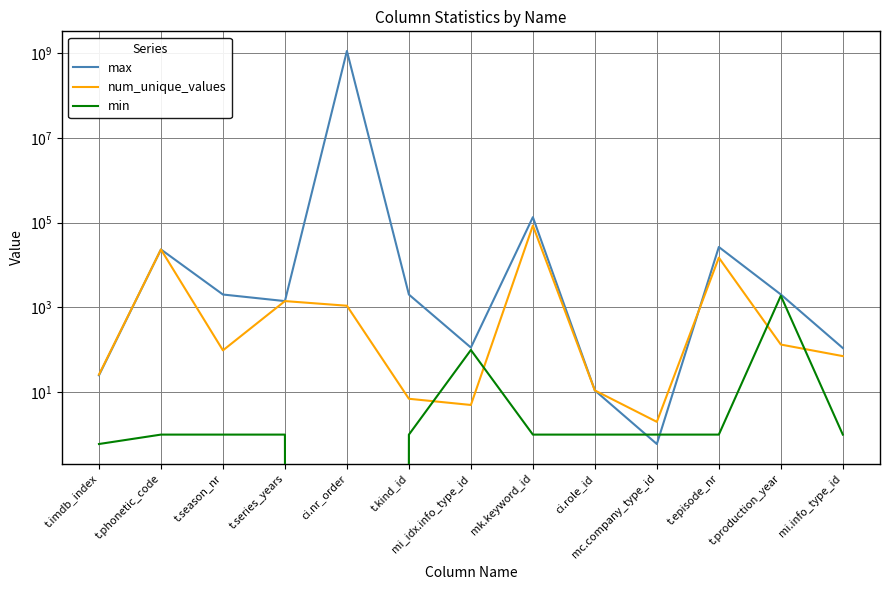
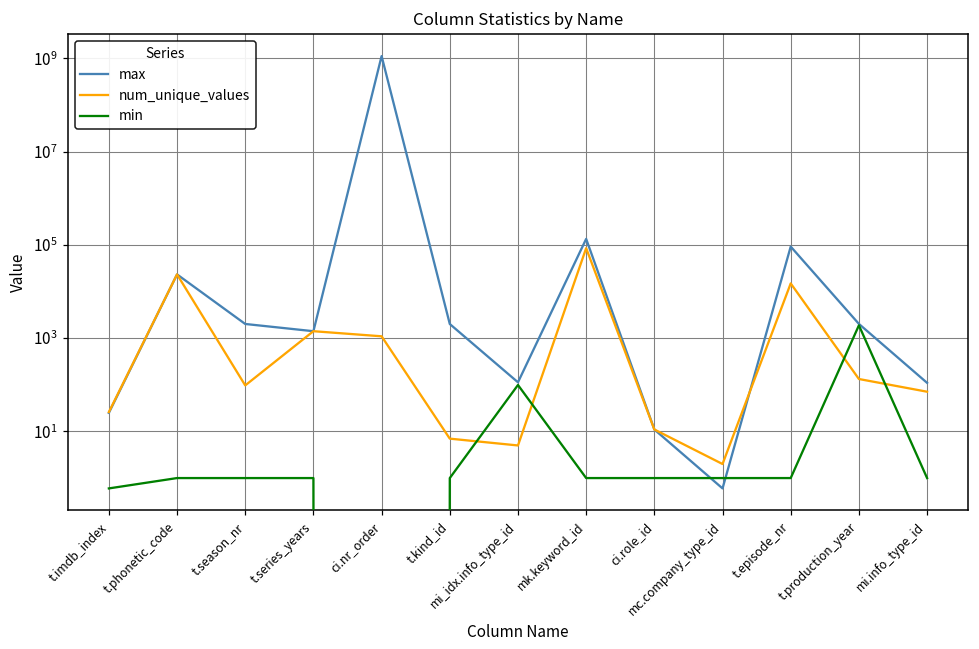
  {
    "max": {
      "t.season_nr": 2000,
      "ci.nr_order": 1100000000,
      "t.kind_id": 2000,
      "mk.keyword_id": 130000,
      "mc.company_type_id": 0.6,
-     "t.episode_nr": 30000,
+     "t.episode_nr": 90000,
      "mi.info_type_id": 110
    },
    "num_unique_values": {
      "t.season_nr": 100,
      "ci.nr_order": 1100,
      "t.kind_id": 7,
      "mi_idx.info_type_id": 5,
      "mk.keyword_id": 80000,
      "mc.company_type_id": 2,
      "t.episode_nr": 15000,
      "t.production_year": 130,
      "mi.info_type_id": 70
    },
    "min": {
      "t.imdb_index": 0.6,
      "t.phonetic_code": 1,
      "t.season_nr": 1,
      "t.series_years": 1,
      "t.kind_id": 1,
      "mk.keyword_id": 1,
      "ci.role_id": 1,
      "mc.company_type_id": 1,
      "t.episode_nr": 1,
      "mi.info_type_id": 1
    }
  }
